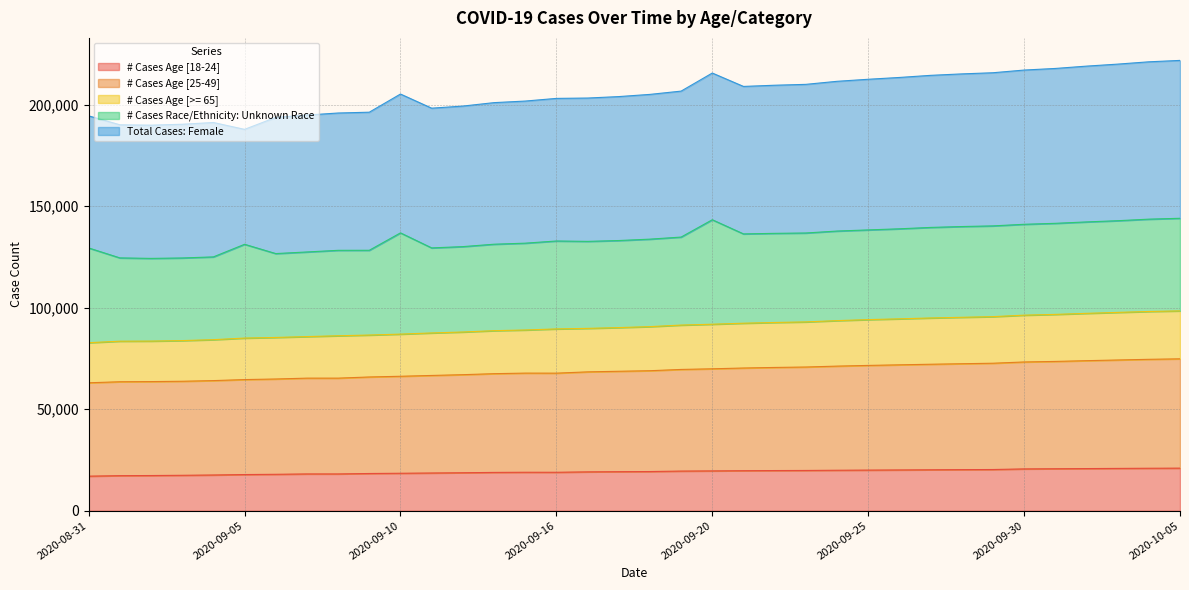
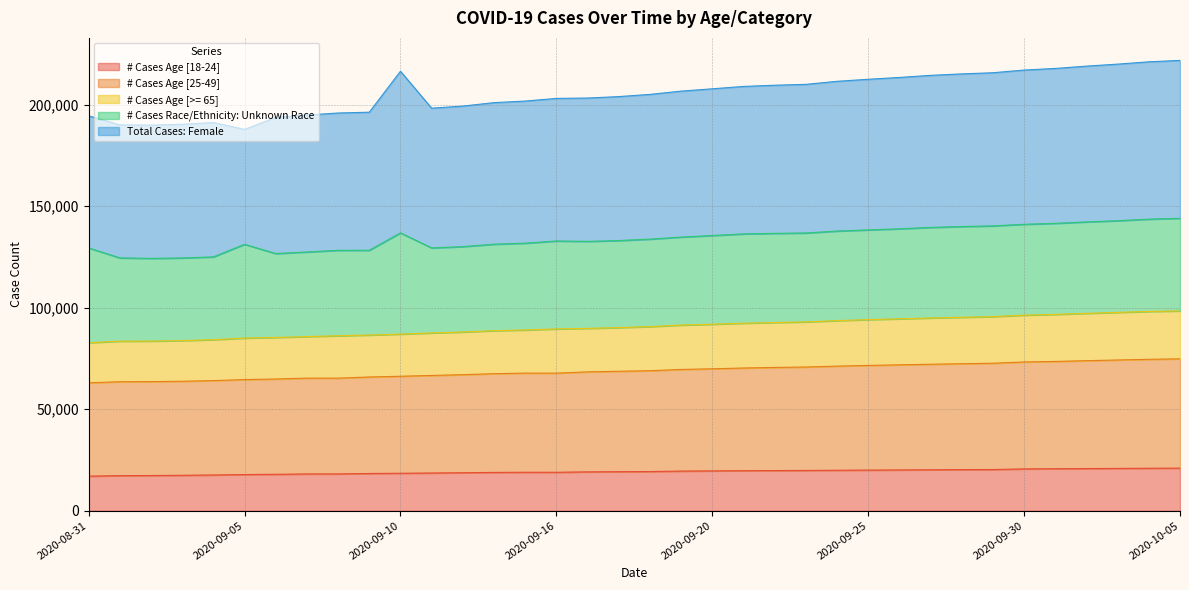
  {
    "# Cases Race/Ethnicity: Unknown Race": {
      "2020-08-31": "47,000",
      "2020-09-05": "46,000",
      "2020-09-10": "50,000",
-     "2020-09-20": "51,000",
+     "2020-09-20": "44,000",
      "2020-09-25": "44,000",
      "2020-09-30": "45,000",
      "2020-10-05": "46,000"
    },
    "Total Cases: Female": {
      "2020-08-31": "65,000",
-     "2020-09-10": "68,000",
+     "2020-09-10": "80,000",
      "2020-09-20": "72,000",
      "2020-09-25": "74,000",
      "2020-09-30": "76,000",
      "2020-10-05": "78,000"
    }
  }
